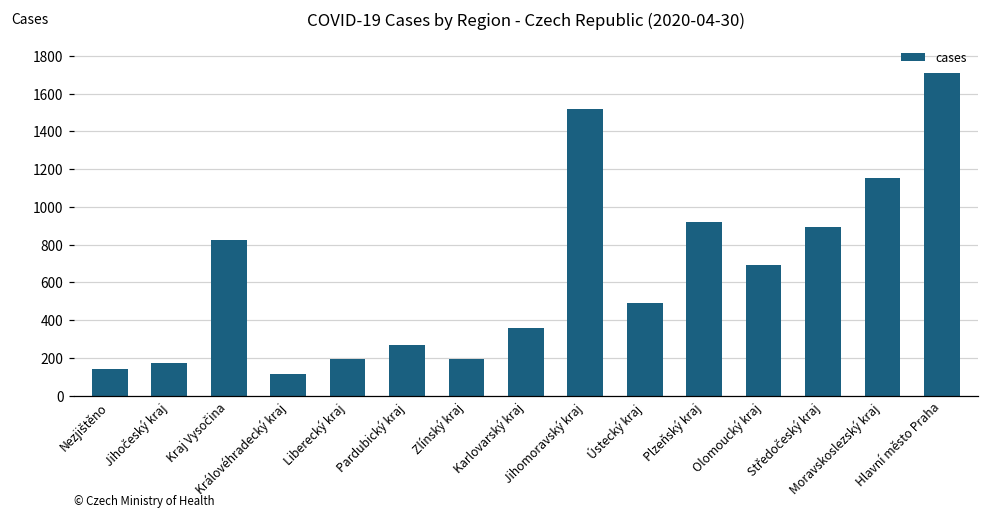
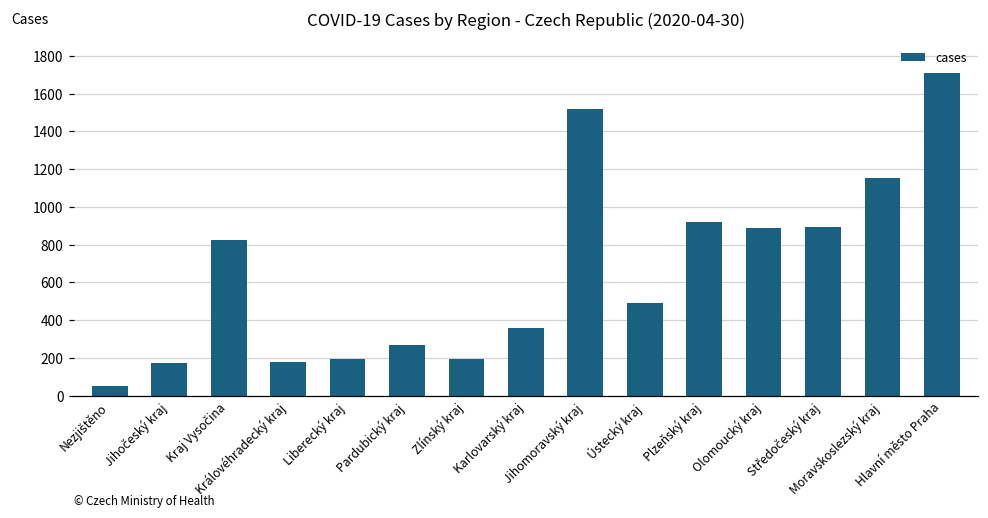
  {
-   "Nezjištěno": 140,
+   "Nezjištěno": 50,
    "Jihočeský kraj": 170,
    "Kraj Vysočina": 820,
-   "Královéhradecký kraj": 120,
+   "Královéhradecký kraj": 180,
    "Liberecký kraj": 190,
    "Pardubický kraj": 270,
    "Zlínský kraj": 200,
    "Karlovarský kraj": 360,
    "Jihomoravský kraj": 1520,
    "Ústecký kraj": 490,
    "Plzeňský kraj": 920,
-   "Olomoucký kraj": 690,
+   "Olomoucký kraj": 890,
    "Středočeský kraj": 890,
    "Moravskoslezský kraj": 1150,
    "Hlavní město Praha": 1710
  }
